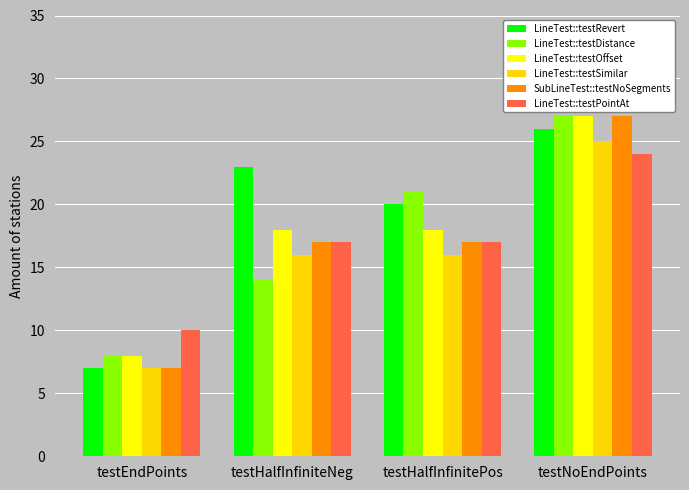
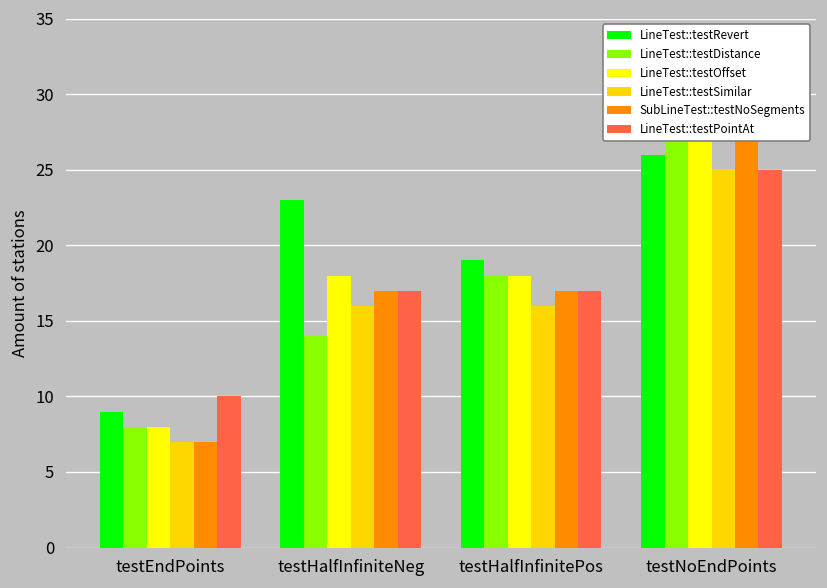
  {
    "LineTest::testRevert": {
-     "testEndPoints": 7,
+     "testEndPoints": 9,
      "testHalfInfiniteNeg": 23,
-     "testHalfInfinitePos": 20,
+     "testHalfInfinitePos": 19,
      "testNoEndPoints": 26
    },
    "LineTest::testDistance": {
      "testEndPoints": 8,
      "testHalfInfiniteNeg": 14,
-     "testHalfInfinitePos": 21,
+     "testHalfInfinitePos": 18,
      "testNoEndPoints": 27
    },
    "SubLineTest::testNoSegments": {
      "testEndPoints": 7,
      "testHalfInfiniteNeg": 17,
      "testHalfInfinitePos": 17,
      "testNoEndPoints": 27
    },
    "LineTest::testPointAt": {
      "testEndPoints": 10,
      "testHalfInfiniteNeg": 17,
      "testHalfInfinitePos": 17,
-     "testNoEndPoints": 24
+     "testNoEndPoints": 25
    }
  }
